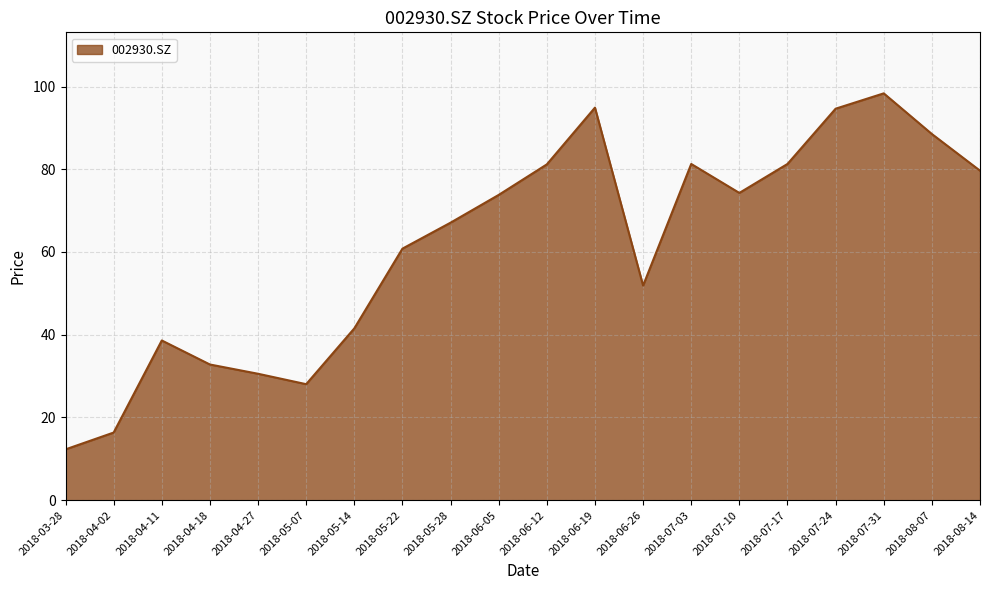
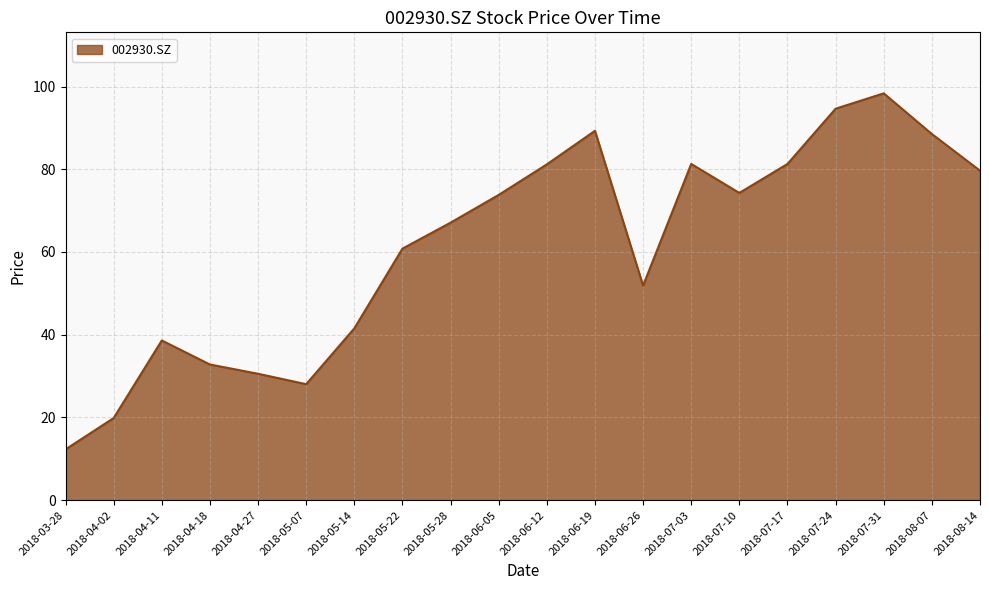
  {
    "2018-03-28": 12,
-   "2018-04-02": 16,
+   "2018-04-02": 20,
    "2018-04-11": 39,
    "2018-04-18": 33,
    "2018-04-27": 31,
    "2018-05-07": 28,
    "2018-05-14": 42,
    "2018-05-22": 61,
    "2018-05-28": 67,
    "2018-06-05": 74,
    "2018-06-12": 81,
-   "2018-06-19": 95,
+   "2018-06-19": 89,
    "2018-06-26": 52,
    "2018-07-03": 81,
    "2018-07-10": 74,
    "2018-07-17": 81,
    "2018-07-24": 95,
    "2018-07-31": 98,
    "2018-08-07": 89,
    "2018-08-14": 80
  }
